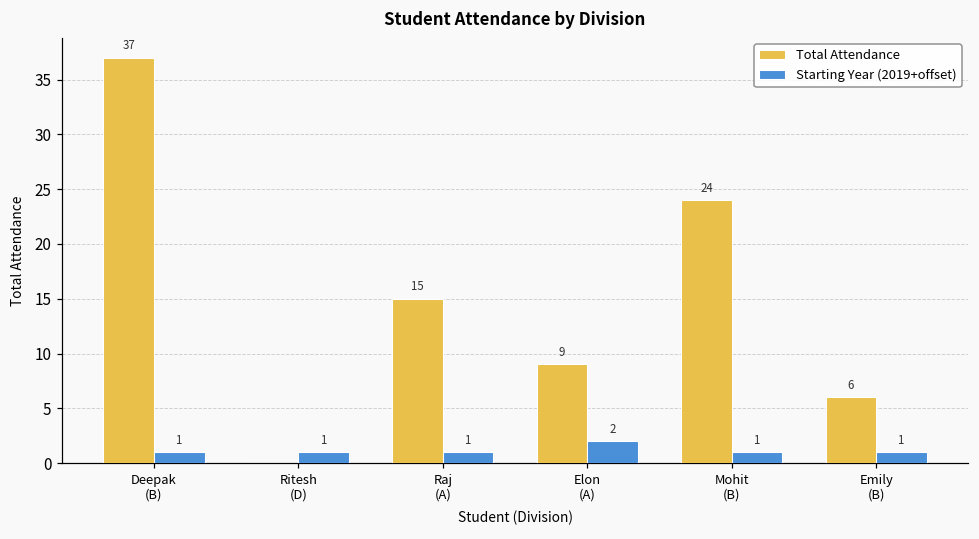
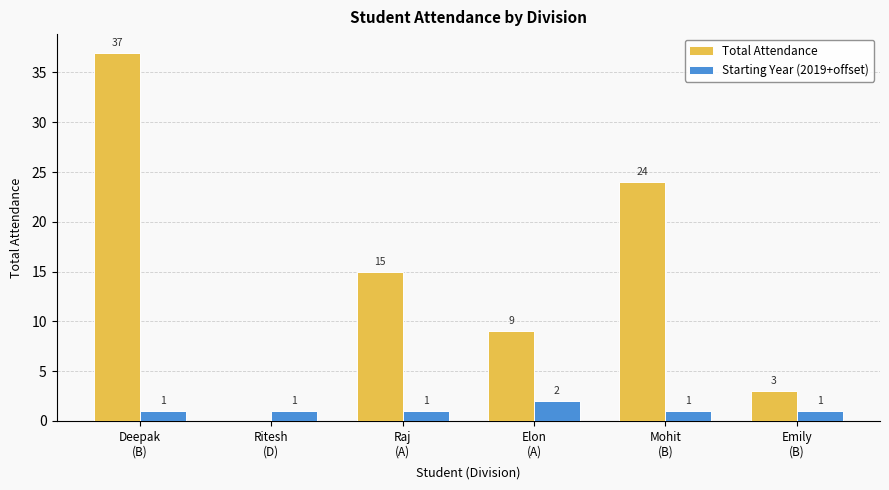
  {
    "Total Attendance": {
      "Deepak (B)": 37,
      "Raj (A)": 15,
      "Elon (A)": 9,
      "Mohit (B)": 24,
-     "Emily (B)": 6
+     "Emily (B)": 3
    },
    "Starting Year (2019+offset)": {
      "Deepak (B)": 1,
      "Ritesh (D)": 1,
      "Raj (A)": 1,
      "Elon (A)": 2,
      "Mohit (B)": 1,
      "Emily (B)": 1
    }
  }
